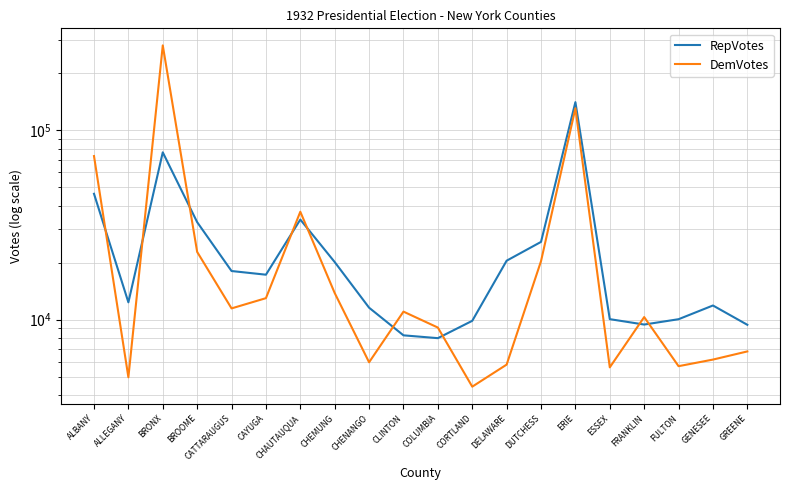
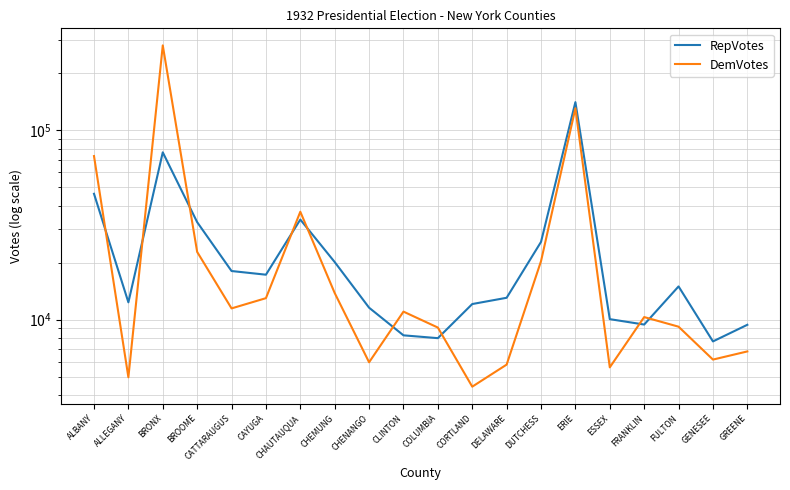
  {
    "RepVotes": {
      "ALBANY": 46000,
      "ALLEGANY": 12000,
      "BRONX": 77000,
      "BROOME": 33000,
      "CATTARAUGUS": 18000,
      "CAYUGA": 17000,
      "CHAUTAUQUA": 34000,
      "CHEMUNG": 20000,
      "CHENANGO": 12000,
      "CLINTON": 8000,
      "COLUMBIA": 8000,
-     "CORTLAND": 10000,
-     "DELAWARE": 20000,
+     "CORTLAND": 12000,
+     "DELAWARE": 13000,
      "DUTCHESS": 26000,
      "ERIE": 140000,
      "ESSEX": 10000,
      "FRANKLIN": 9000,
-     "FULTON": 10000,
-     "GENESEE": 12000,
+     "FULTON": 15000,
+     "GENESEE": 7700,
      "GREENE": 9000
    },
    "DemVotes": {
      "ALBANY": 73000,
      "ALLEGANY": 5000,
      "BRONX": 280000,
      "BROOME": 23000,
      "CATTARAUGUS": 11000,
      "CAYUGA": 13000,
      "CHAUTAUQUA": 37000,
      "CHEMUNG": 14000,
      "CHENANGO": 6000,
      "CLINTON": 11000,
      "COLUMBIA": 9000,
      "CORTLAND": 4400,
      "DELAWARE": 5800,
      "DUTCHESS": 20000,
      "ERIE": 130000,
      "ESSEX": 5600,
      "FRANKLIN": 10000,
-     "FULTON": 5700,
+     "FULTON": 9000,
      "GENESEE": 6200,
      "GREENE": 6800
    }
  }
